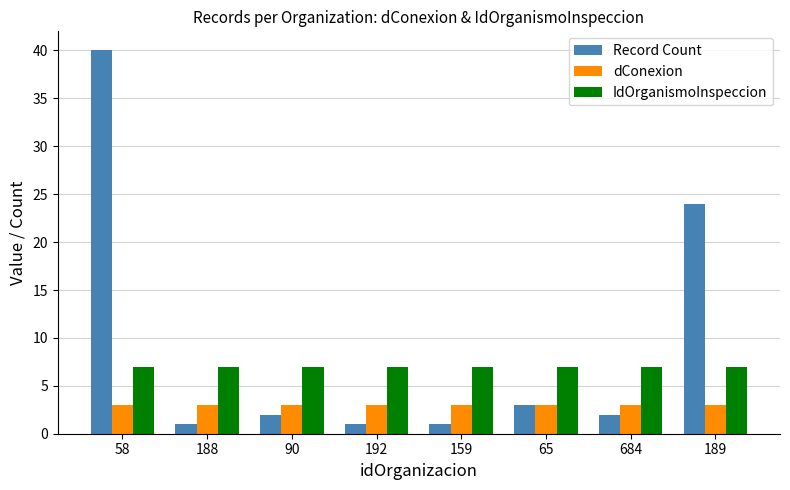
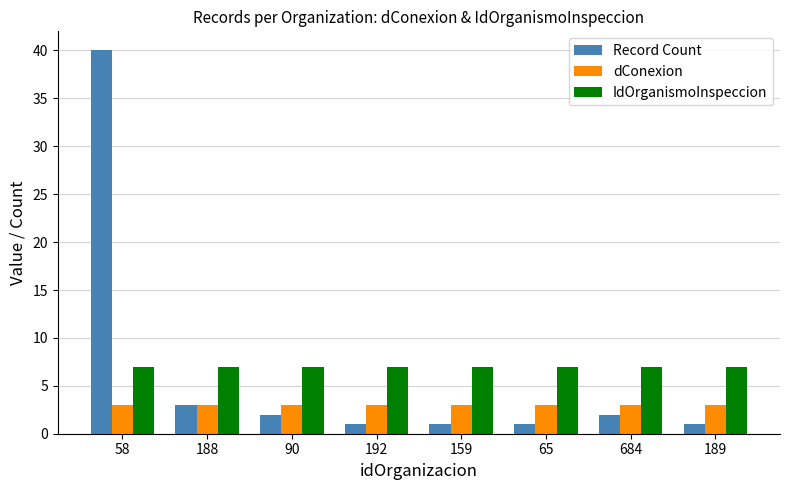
  {
    "Record Count": {
      "58": 40,
-     "188": 1,
+     "188": 3,
      "90": 2,
      "192": 1,
      "159": 1,
-     "65": 3,
+     "65": 1,
      "684": 2,
-     "189": 24
+     "189": 1
    },
    "dConexion": {
      "58": 3,
      "188": 3,
      "90": 3,
      "192": 3,
      "159": 3,
      "65": 3,
      "684": 3,
      "189": 3
    },
    "IdOrganismoInspeccion": {
      "58": 7,
      "188": 7,
      "90": 7,
      "192": 7,
      "159": 7,
      "65": 7,
      "684": 7,
      "189": 7
    }
  }
